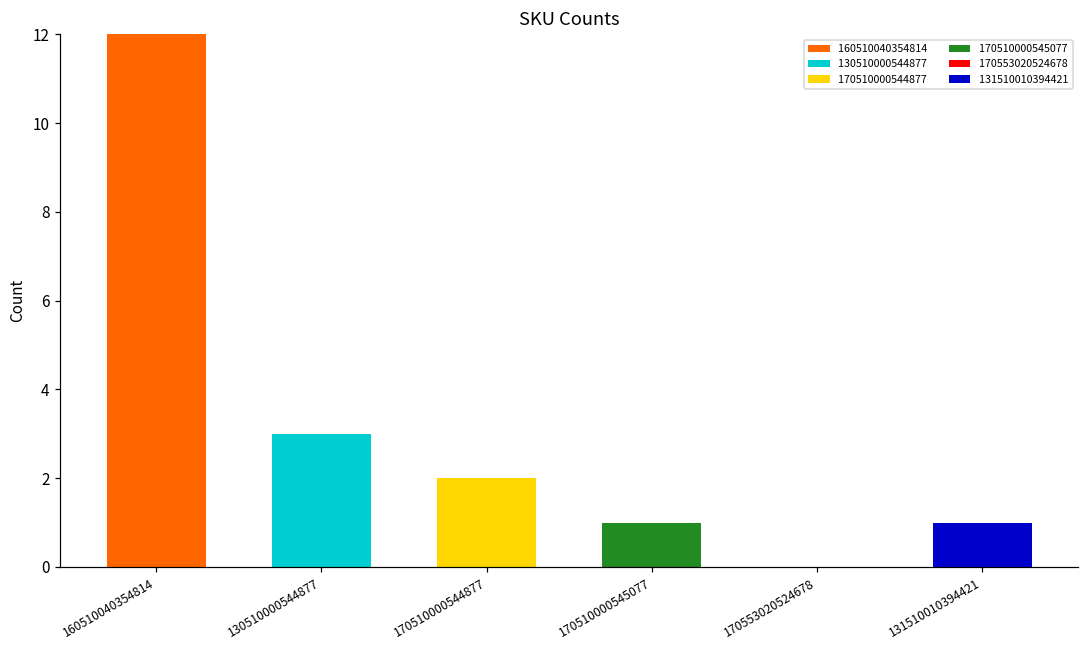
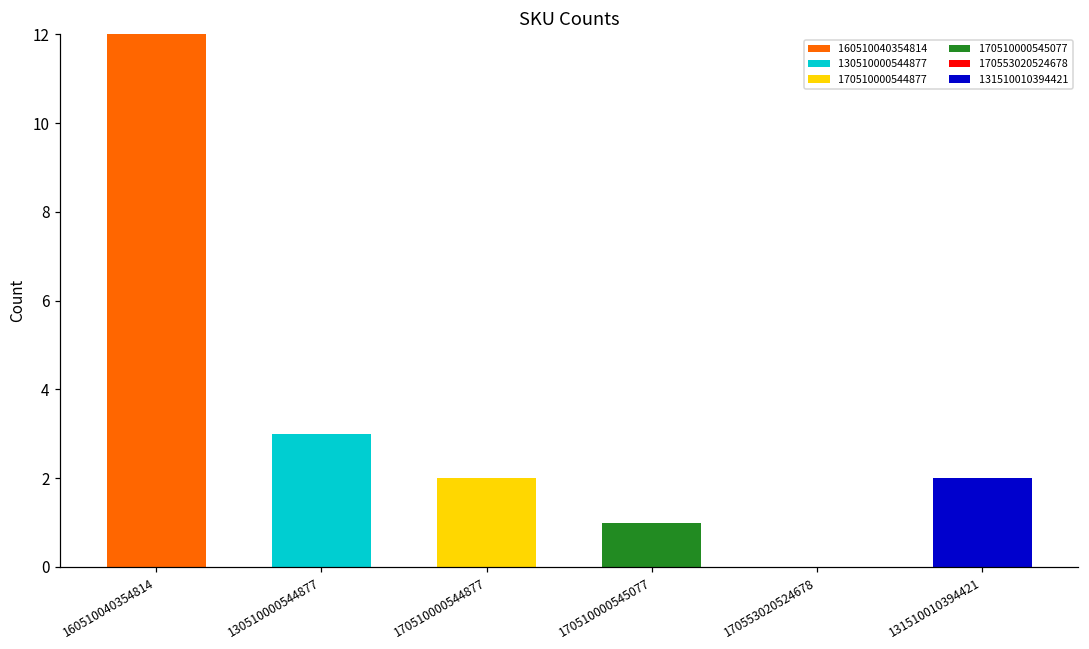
  {
    "160510040354814": {
      "160510040354814": 12,
      "130510000544877": 0,
      "170510000544877": 0,
      "170510000545077": 0,
      "170553020524678": 0,
      "131510010394421": 0
    },
    "131510010394421": {
-     "131510010394421": 1
+     "131510010394421": 2
    }
  }
